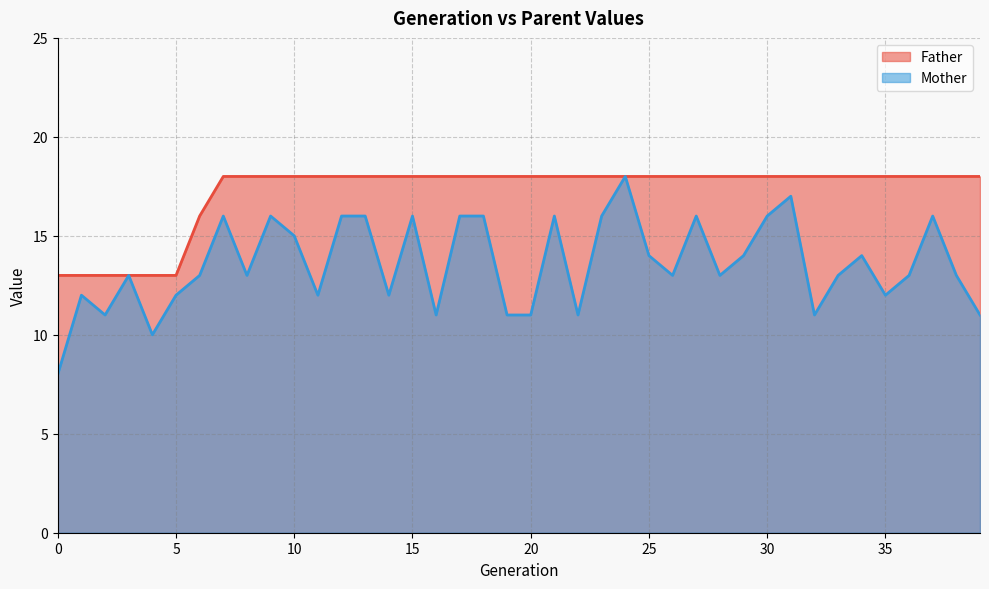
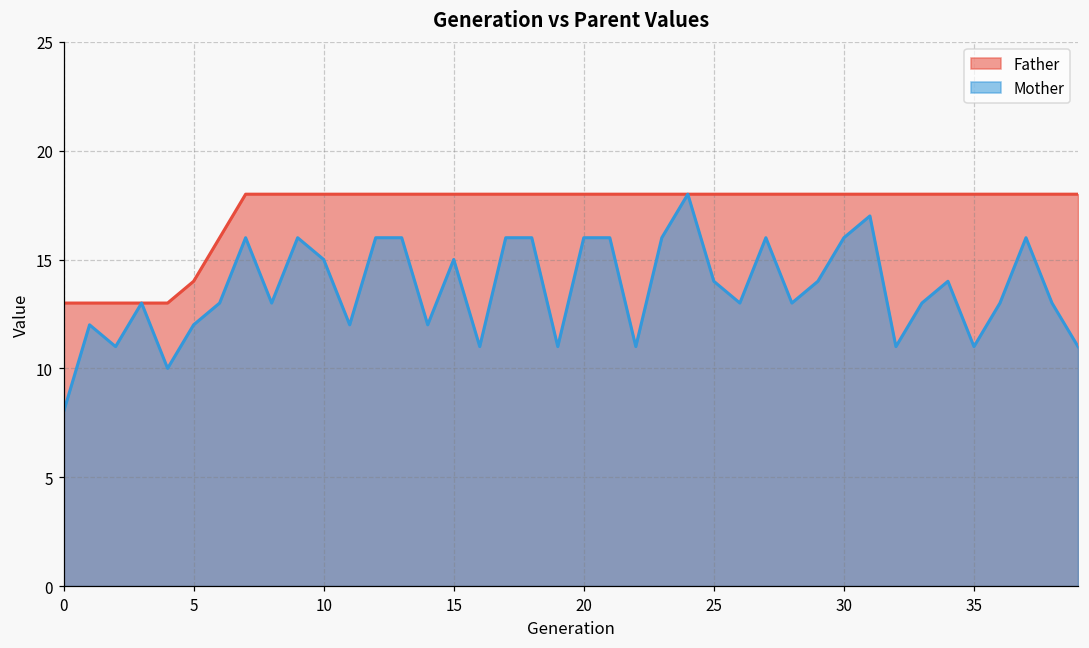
  {
    "Father": {
      "0": 13,
-     "5": 13,
+     "5": 14,
      "10": 18,
      "15": 18,
      "20": 18,
      "25": 18,
      "30": 18,
      "35": 18
    },
    "Mother": {
      "0": 8,
      "5": 12,
      "10": 15,
-     "15": 16,
-     "20": 11,
+     "15": 15,
+     "20": 16,
      "25": 14,
      "30": 16,
-     "35": 12
+     "35": 11
    }
  }
